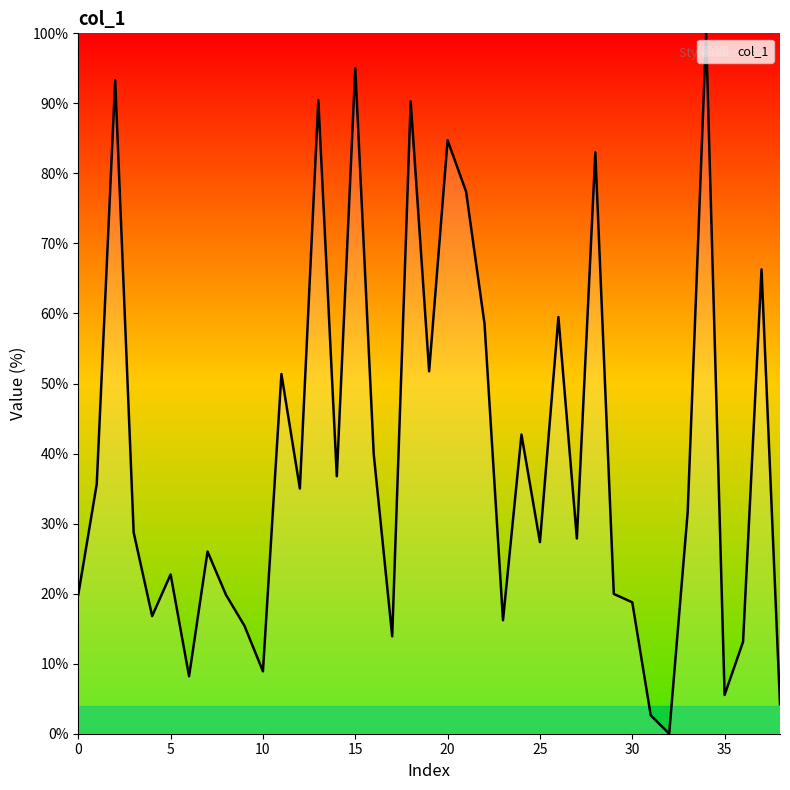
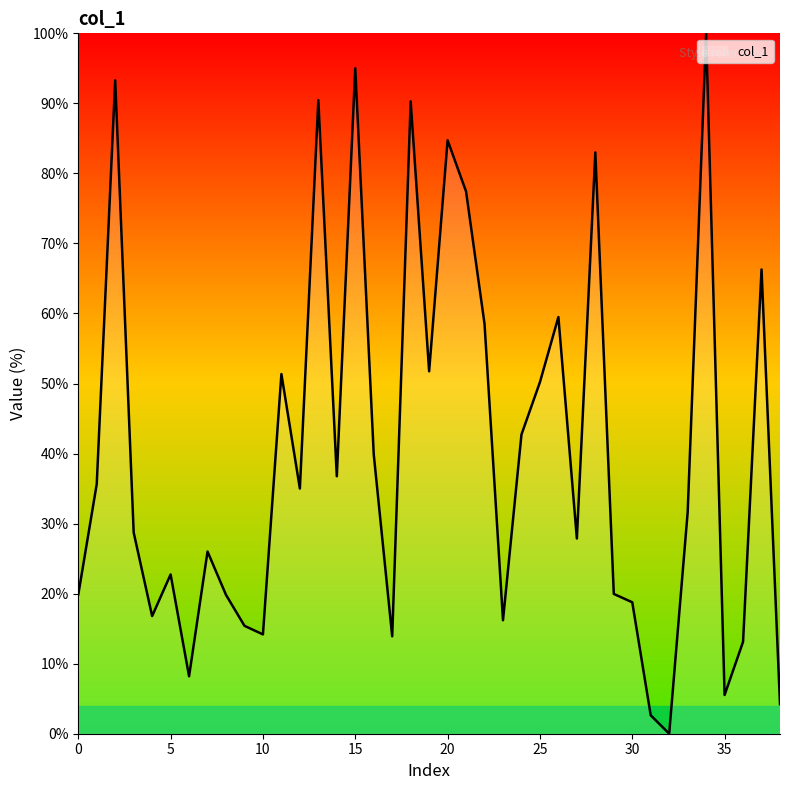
  {
    "0": "20%",
    "5": "23%",
-   "10": "9%",
+   "10": "14%",
    "15": "95%",
    "20": "85%",
-   "25": "27%",
+   "25": "50%",
    "30": "19%",
    "35": "6%"
  }
